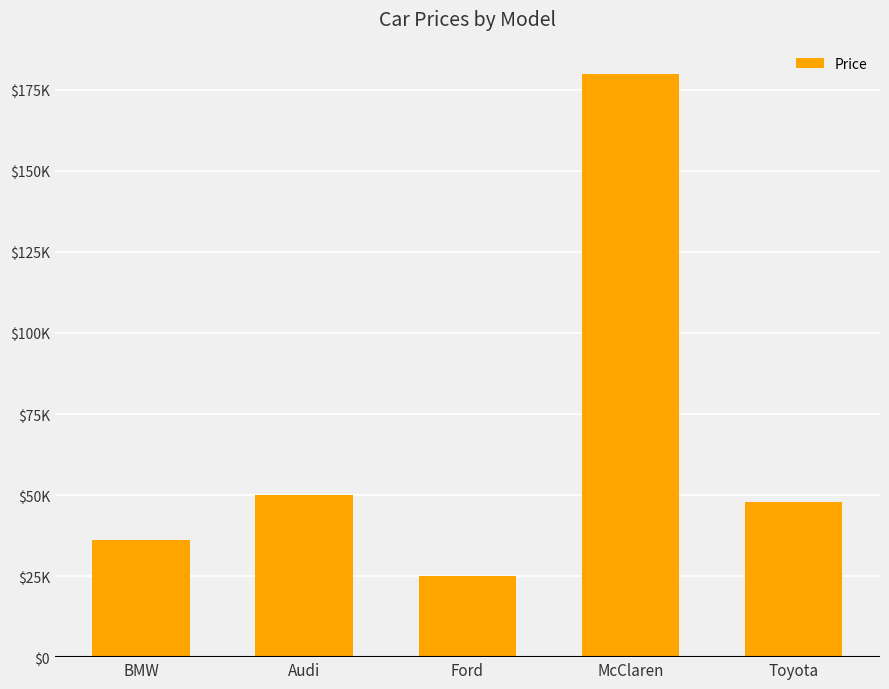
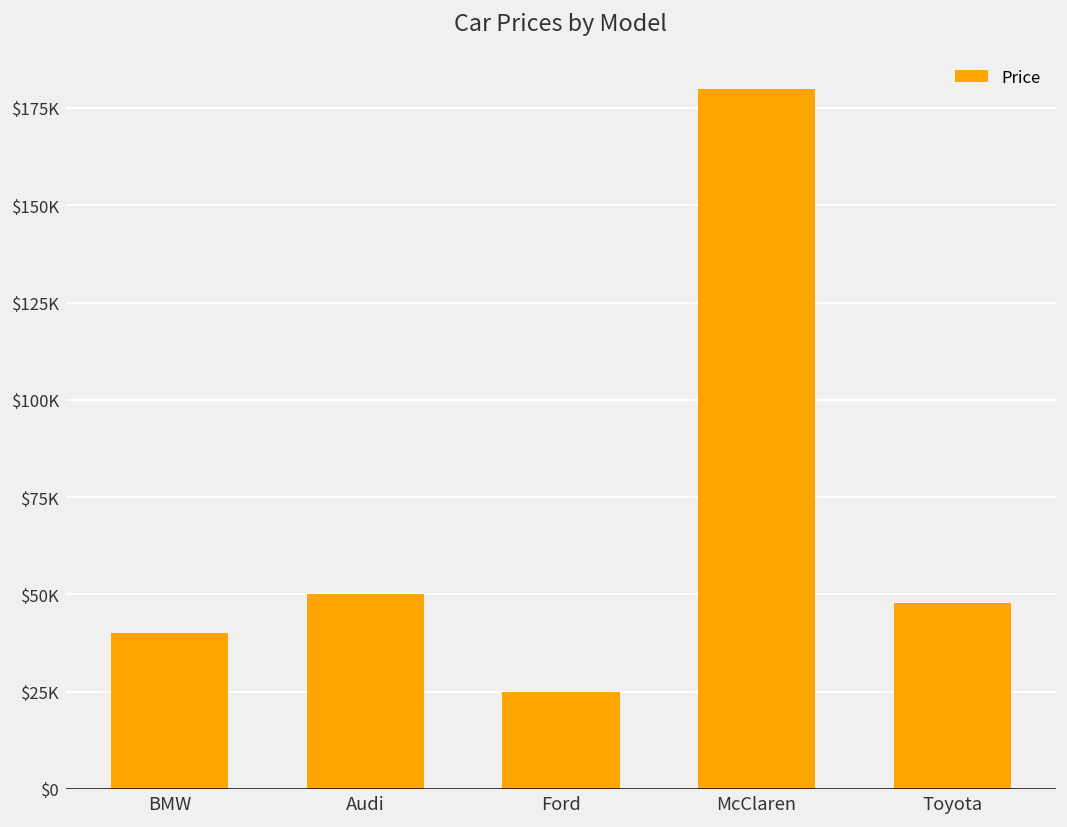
  {
-   "BMW": "$36000",
+   "BMW": "$40000",
    "Audi": "$50000",
    "Ford": "$25000",
    "McClaren": "$180000",
    "Toyota": "$48000"
  }
